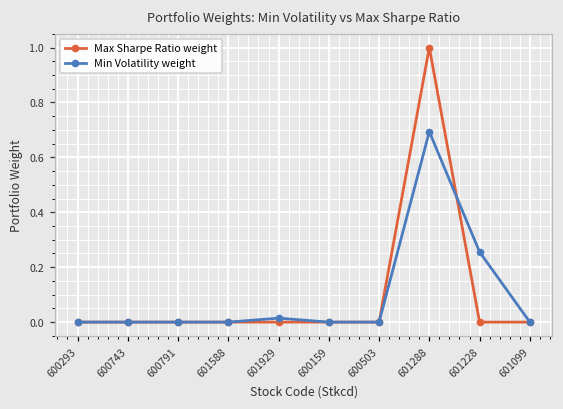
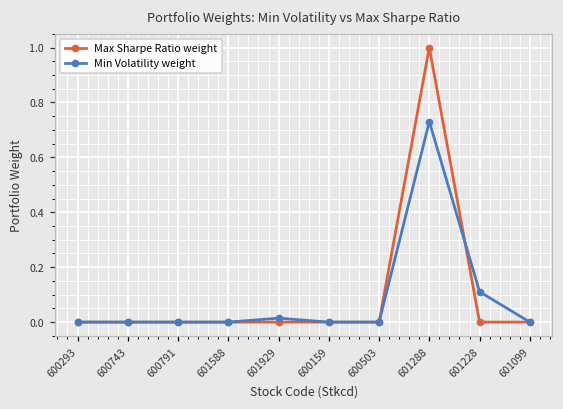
  {
    "Max Sharpe Ratio weight": {
      "601929": 0.00,
      "601288": 1.00,
      "601228": 0.00
    },
    "Min Volatility weight": {
      "601929": 0.01,
-     "601288": 0.69,
-     "601228": 0.26
+     "601288": 0.73,
+     "601228": 0.11
    }
  }
